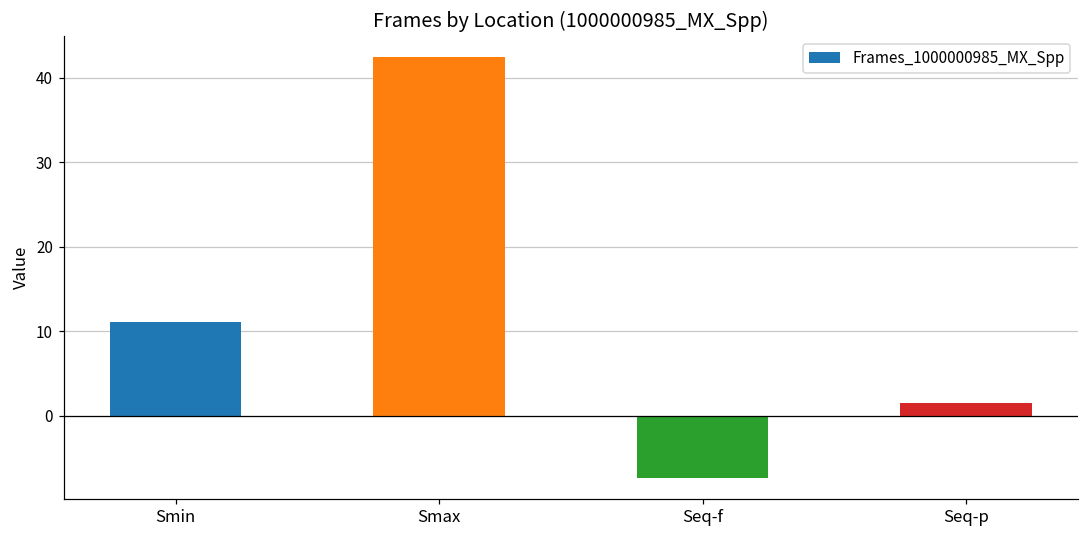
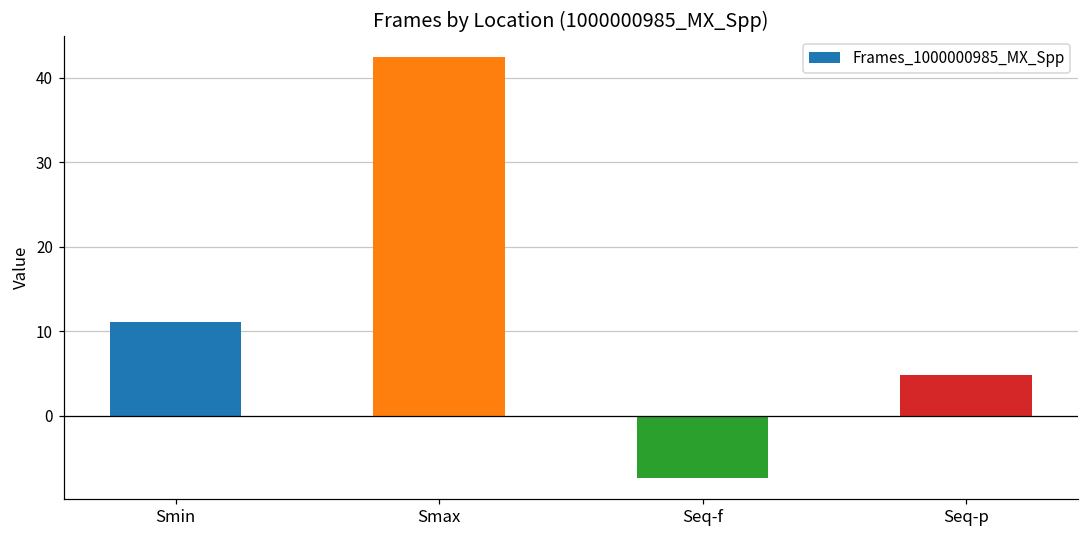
  {
    "Smin": 11,
    "Smax": 42,
    "Seq-f": -7,
-   "Seq-p": 2
+   "Seq-p": 5
  }
